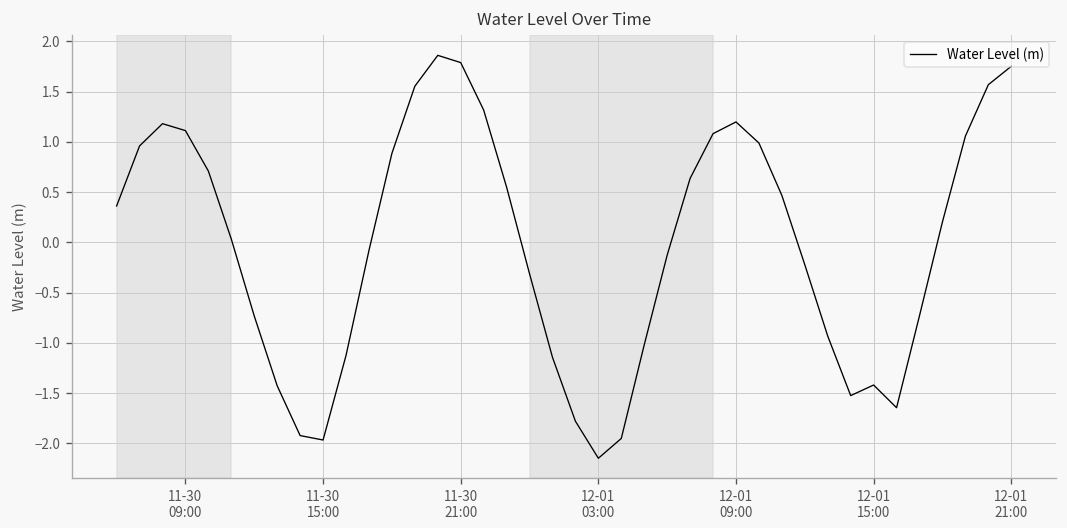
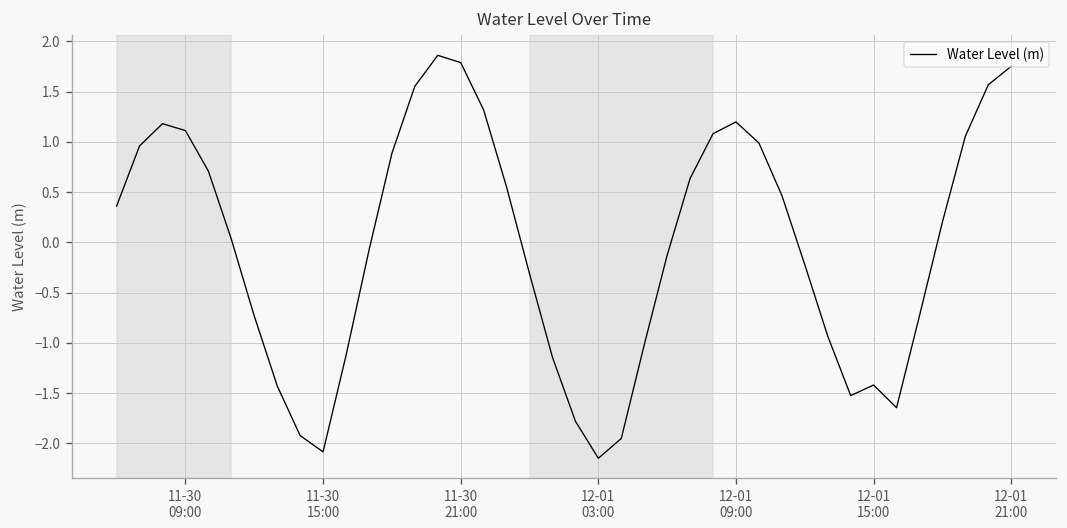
  {
    "11-30 09:00": 1.1,
-   "11-30 15:00": -2.0,
+   "11-30 15:00": -2.1,
    "11-30 21:00": 1.8,
    "12-01 03:00": -2.1,
    "12-01 09:00": 1.2,
    "12-01 15:00": -1.4,
    "12-01 21:00": 1.8
  }
